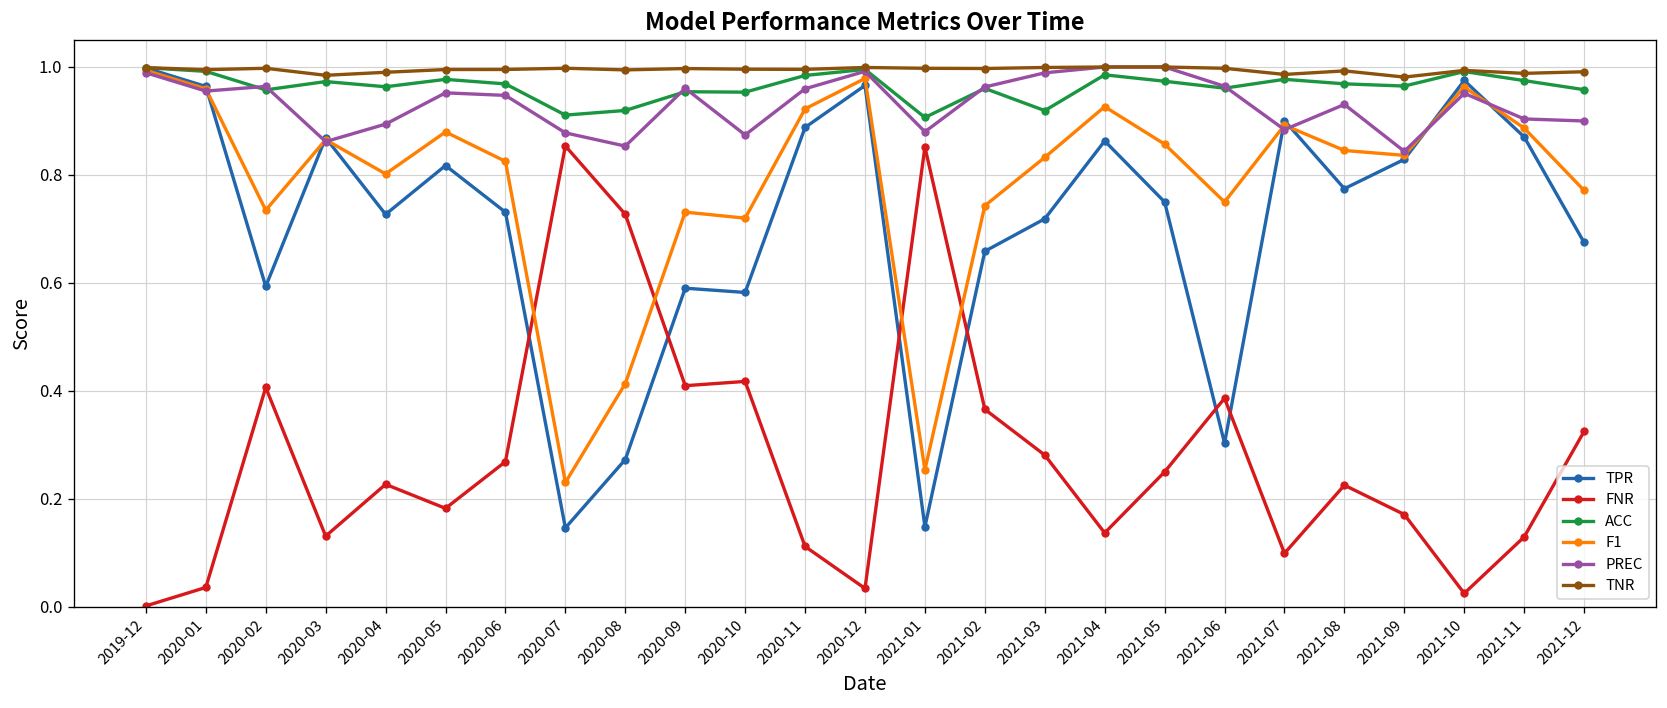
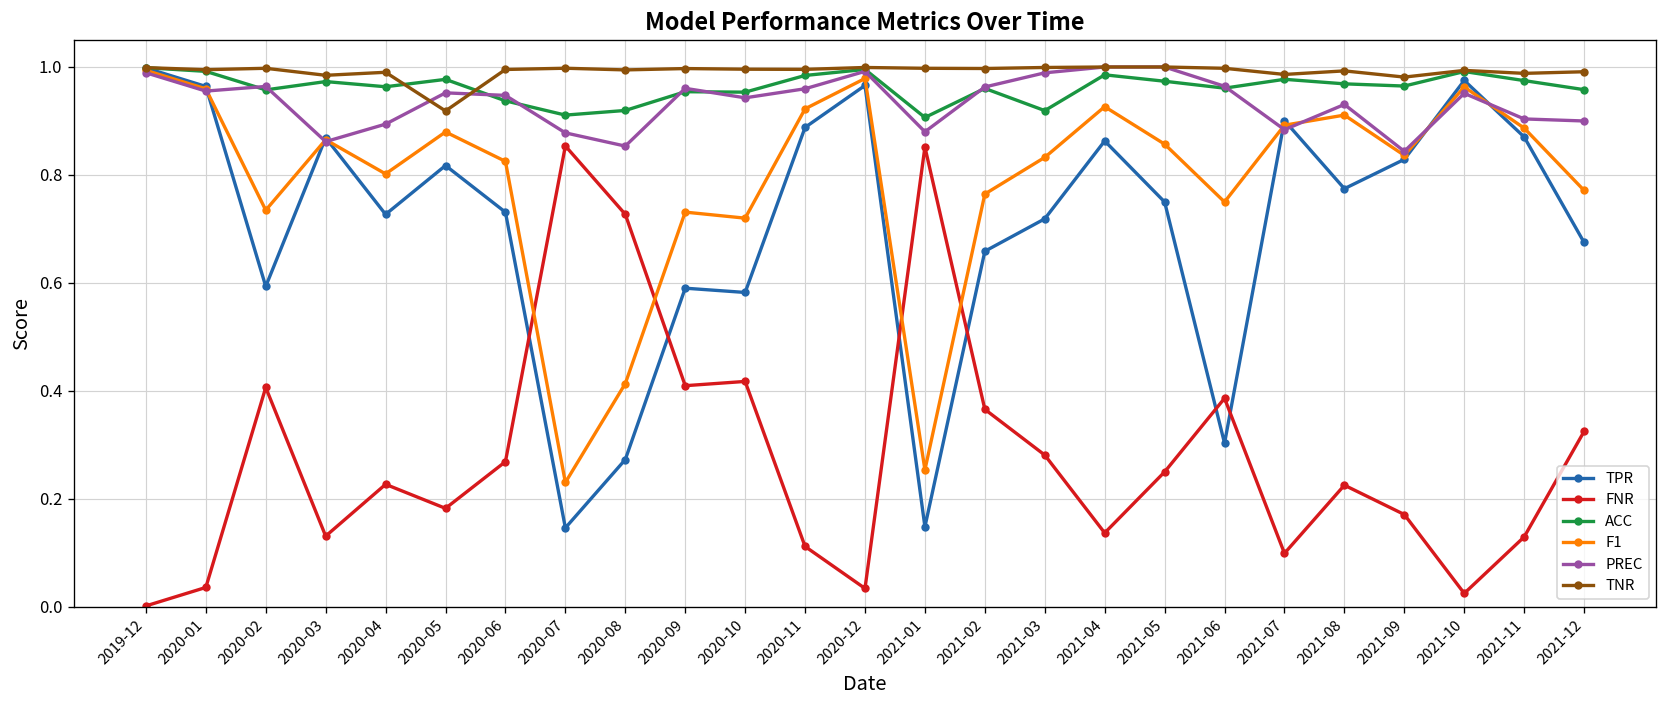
  {
    "TPR": {
      "2020-02": 0.59,
      "2020-04": 0.73,
      "2020-05": 0.82,
      "2020-06": 0.73,
      "2020-07": 0.15,
      "2020-08": 0.27,
      "2020-09": 0.59,
      "2020-10": 0.58,
      "2020-11": 0.89,
      "2020-12": 0.97,
      "2021-01": 0.15,
      "2021-02": 0.66,
      "2021-03": 0.72,
      "2021-04": 0.86,
      "2021-05": 0.75,
      "2021-06": 0.30,
      "2021-07": 0.90,
      "2021-08": 0.77,
      "2021-09": 0.83,
      "2021-10": 0.98,
      "2021-11": 0.87,
      "2021-12": 0.68
    },
    "FNR": {
      "2019-12": 0.00,
      "2020-01": 0.04,
      "2020-02": 0.41,
      "2020-03": 0.13,
      "2020-04": 0.23,
      "2020-05": 0.18,
      "2020-06": 0.27,
      "2020-07": 0.85,
      "2020-08": 0.73,
      "2020-09": 0.41,
      "2020-10": 0.42,
      "2020-11": 0.11,
      "2020-12": 0.03,
      "2021-01": 0.85,
      "2021-02": 0.37,
      "2021-03": 0.28,
      "2021-04": 0.14,
      "2021-05": 0.25,
      "2021-06": 0.39,
      "2021-07": 0.10,
      "2021-08": 0.23,
      "2021-09": 0.17,
      "2021-10": 0.03,
      "2021-11": 0.13,
      "2021-12": 0.33
    },
    "ACC": {
      "2020-02": 0.96,
      "2020-03": 0.97,
      "2020-04": 0.96,
      "2020-05": 0.98,
-     "2020-06": 0.97,
+     "2020-06": 0.94,
      "2020-07": 0.91,
      "2020-08": 0.92,
      "2020-09": 0.95,
      "2020-10": 0.95,
      "2020-11": 0.98,
      "2021-01": 0.91,
      "2021-03": 0.92,
      "2021-04": 0.99,
      "2021-05": 0.97,
      "2021-07": 0.98,
      "2021-08": 0.97,
      "2021-09": 0.96,
      "2021-11": 0.97,
      "2021-12": 0.96
    },
    "F1": {
      "2020-02": 0.73,
      "2020-04": 0.80,
      "2020-05": 0.88,
      "2020-06": 0.83,
      "2020-07": 0.23,
      "2020-08": 0.41,
      "2020-09": 0.73,
      "2020-10": 0.72,
      "2020-11": 0.92,
      "2020-12": 0.98,
      "2021-01": 0.25,
-     "2021-02": 0.74,
+     "2021-02": 0.76,
      "2021-03": 0.83,
      "2021-04": 0.93,
      "2021-05": 0.86,
      "2021-06": 0.75,
      "2021-07": 0.89,
-     "2021-08": 0.85,
+     "2021-08": 0.91,
      "2021-09": 0.84,
      "2021-10": 0.96,
      "2021-11": 0.89,
      "2021-12": 0.77
    },
    "PREC": {
      "2020-02": 0.96,
      "2020-04": 0.89,
      "2020-05": 0.95,
      "2020-06": 0.95,
      "2020-07": 0.88,
      "2020-08": 0.85,
      "2020-09": 0.96,
-     "2020-10": 0.87,
+     "2020-10": 0.94,
      "2020-11": 0.96,
      "2021-01": 0.88,
      "2021-03": 0.99,
      "2021-07": 0.88,
      "2021-08": 0.93,
      "2021-09": 0.84,
      "2021-10": 0.95,
      "2021-11": 0.90,
      "2021-12": 0.90
    },
    "TNR": {
      "2020-02": 1.00,
      "2020-03": 0.98,
      "2020-04": 0.99,
-     "2020-05": 1.00,
+     "2020-05": 0.92,
      "2020-06": 1.00,
      "2020-07": 1.00,
      "2020-08": 0.99,
      "2020-09": 1.00,
      "2020-10": 1.00,
      "2020-11": 1.00,
      "2021-01": 1.00,
      "2021-02": 1.00,
      "2021-03": 1.00,
      "2021-06": 1.00,
      "2021-07": 0.99,
      "2021-08": 0.99,
      "2021-09": 0.98,
      "2021-11": 0.99,
      "2021-12": 0.99
    }
  }
